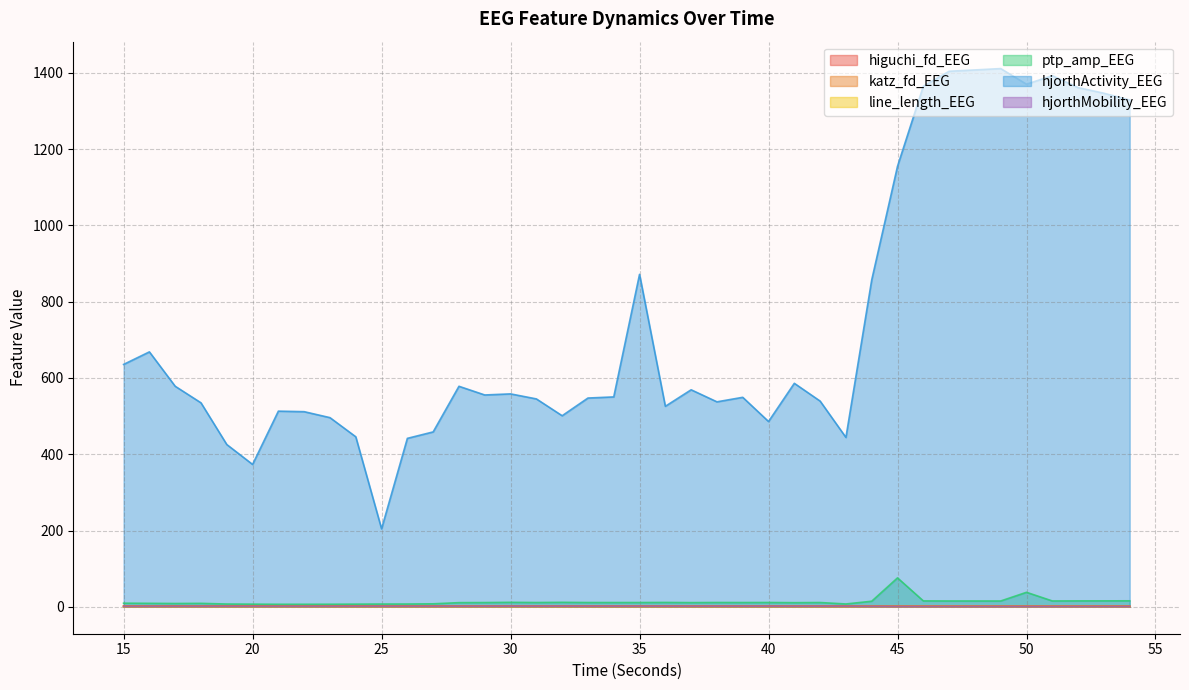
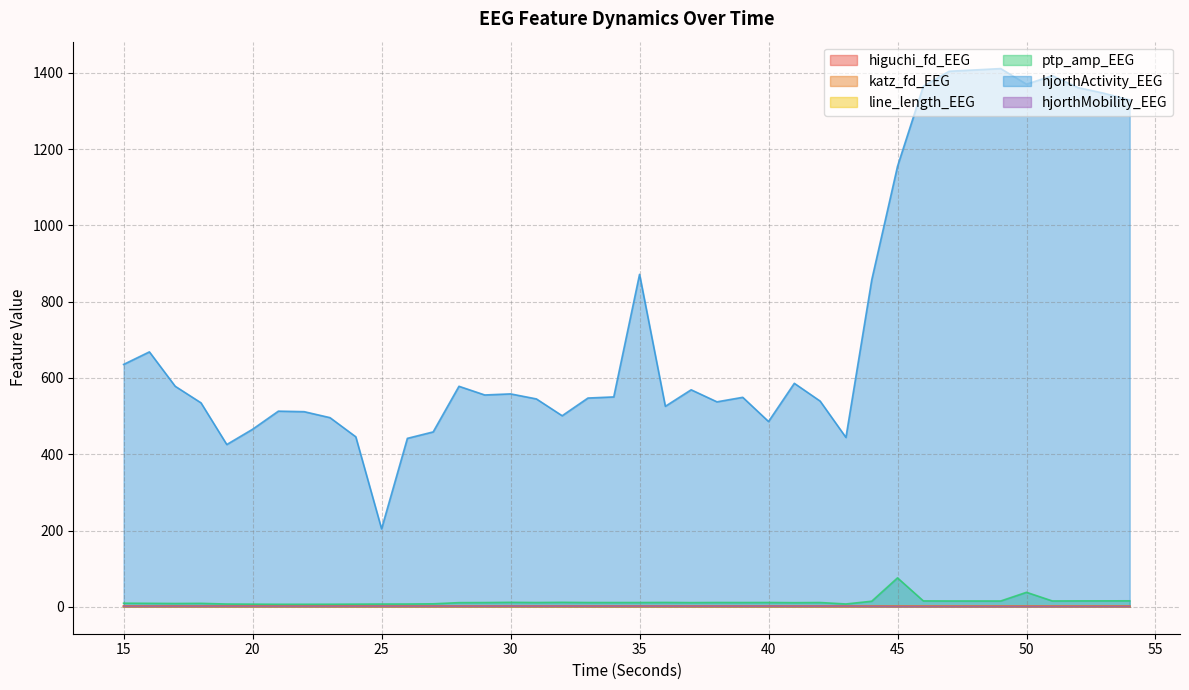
  {
    "ptp_amp_EEG": {
      "15": 10,
      "30": 10,
      "35": 10,
      "40": 10,
      "45": 80,
      "50": 40
    },
    "hjorthActivity_EEG": {
      "15": 640,
-     "20": 370,
+     "20": 470,
      "25": 200,
      "30": 560,
      "35": 870,
      "40": 490,
      "45": 1160
    }
  }
